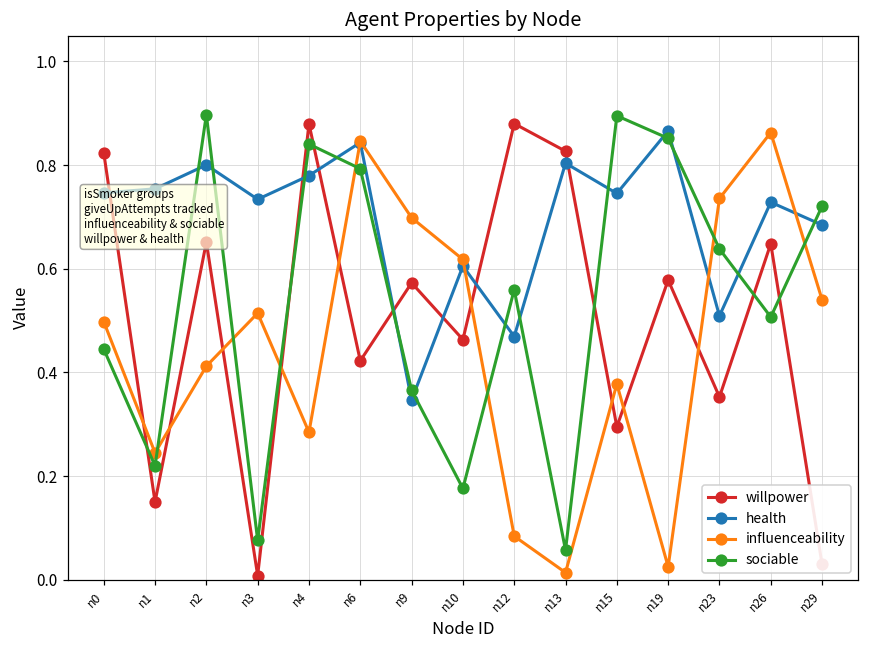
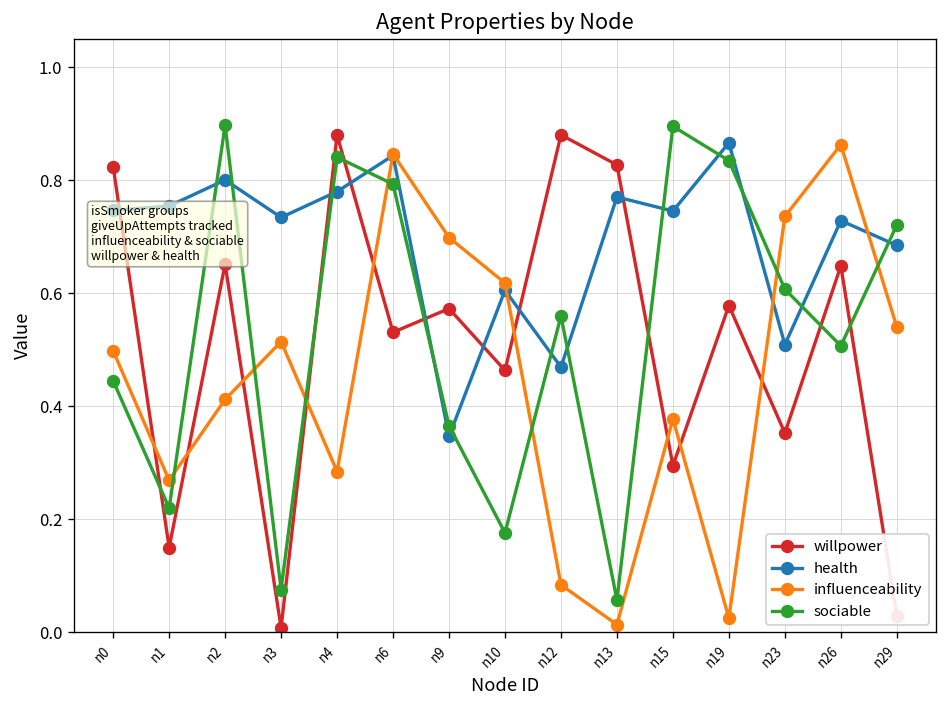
  {
    "willpower": {
      "n0": 0.82,
      "n1": 0.15,
      "n2": 0.65,
      "n3": 0.01,
      "n4": 0.88,
-     "n6": 0.42,
+     "n6": 0.53,
      "n9": 0.57,
      "n10": 0.46,
      "n12": 0.88,
      "n13": 0.83,
      "n15": 0.30,
      "n19": 0.58,
      "n23": 0.35,
      "n26": 0.65
    },
    "health": {
      "n2": 0.80,
      "n3": 0.73,
      "n4": 0.78,
      "n9": 0.35,
      "n10": 0.61,
      "n12": 0.47,
-     "n13": 0.80,
+     "n13": 0.77,
      "n15": 0.75,
      "n19": 0.87,
      "n23": 0.51,
      "n26": 0.73,
      "n29": 0.68
    },
    "influenceability": {
      "n0": 0.50,
-     "n1": 0.24,
+     "n1": 0.27,
      "n2": 0.41,
      "n3": 0.51,
      "n4": 0.28,
      "n9": 0.70,
      "n10": 0.62,
      "n12": 0.08,
      "n13": 0.01,
      "n15": 0.38,
      "n19": 0.03,
      "n23": 0.74,
      "n26": 0.86,
      "n29": 0.54
    },
    "sociable": {
      "n0": 0.45,
      "n1": 0.22,
      "n2": 0.90,
      "n3": 0.08,
      "n4": 0.84,
      "n6": 0.79,
      "n9": 0.37,
      "n10": 0.18,
      "n12": 0.56,
      "n13": 0.06,
      "n15": 0.90,
-     "n19": 0.85,
-     "n23": 0.64,
+     "n19": 0.83,
+     "n23": 0.61,
      "n26": 0.51,
      "n29": 0.72
    }
  }
